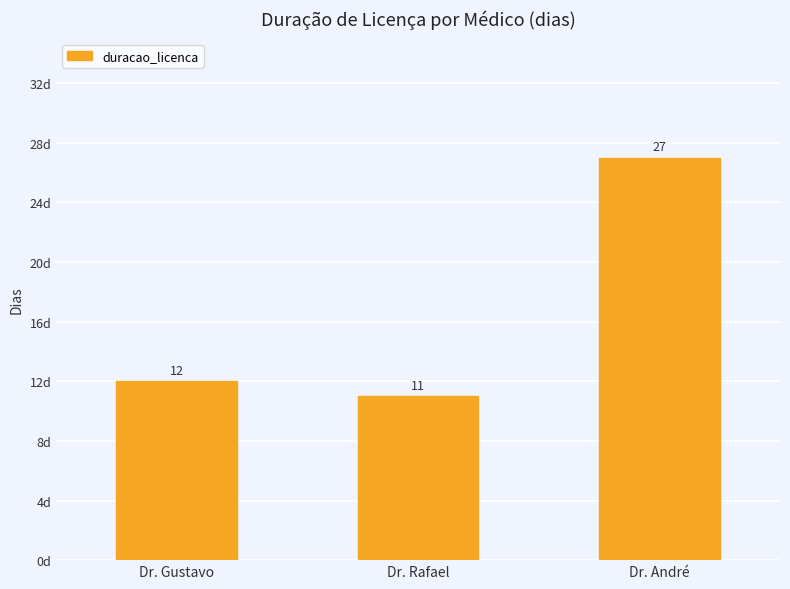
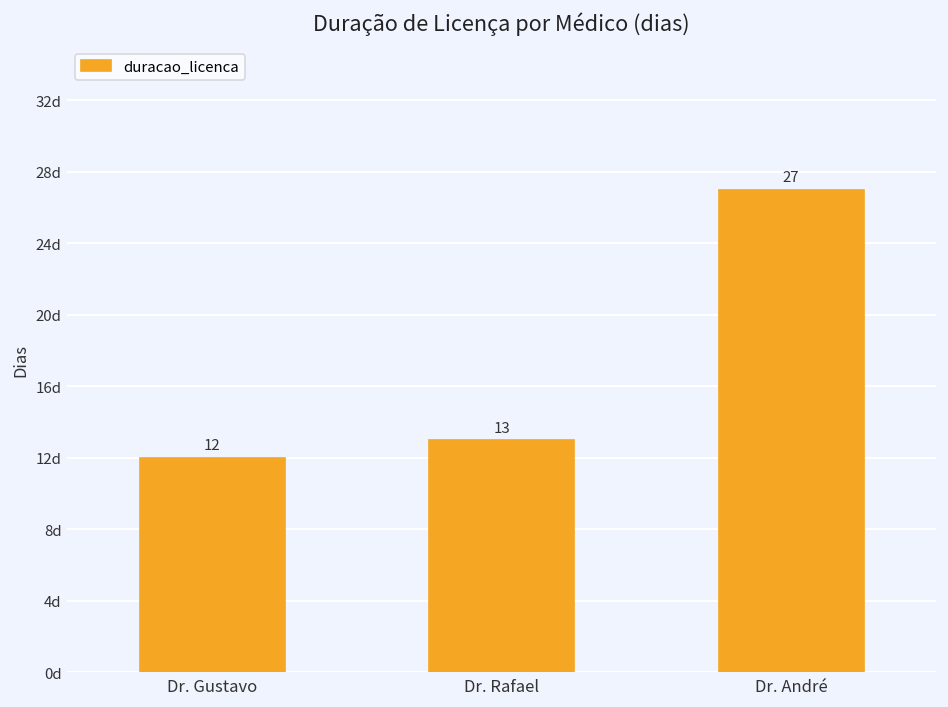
  {
    "Dr. Gustavo": 12,
-   "Dr. Rafael": 11,
+   "Dr. Rafael": 13,
    "Dr. André": 27
  }
